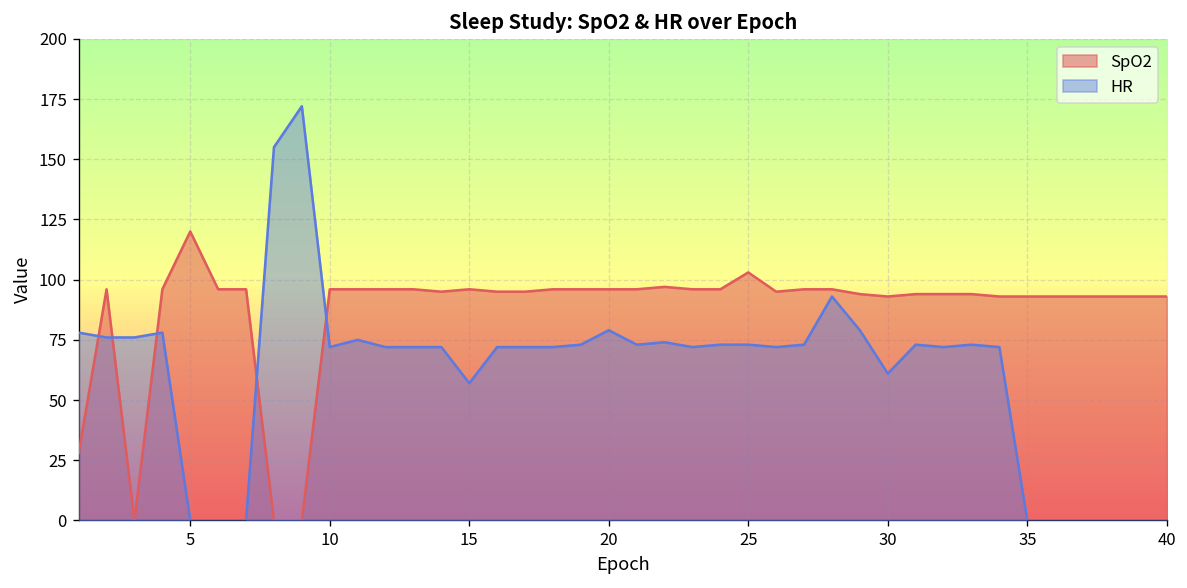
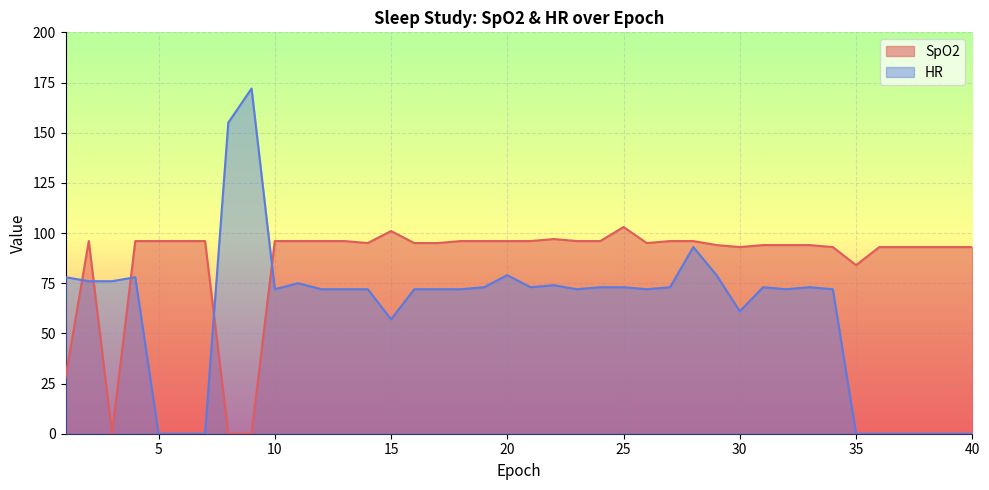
  {
    "SpO2": {
-     "5": 120,
+     "5": 96,
      "10": 96,
-     "15": 96,
+     "15": 101,
      "20": 96,
      "25": 103,
      "30": 93,
-     "35": 93,
+     "35": 84,
      "40": 93
    },
    "HR": {
      "5": 0,
      "10": 72,
      "15": 57,
      "20": 79,
      "25": 73,
      "30": 61,
      "35": 0,
      "40": 0
    }
  }
